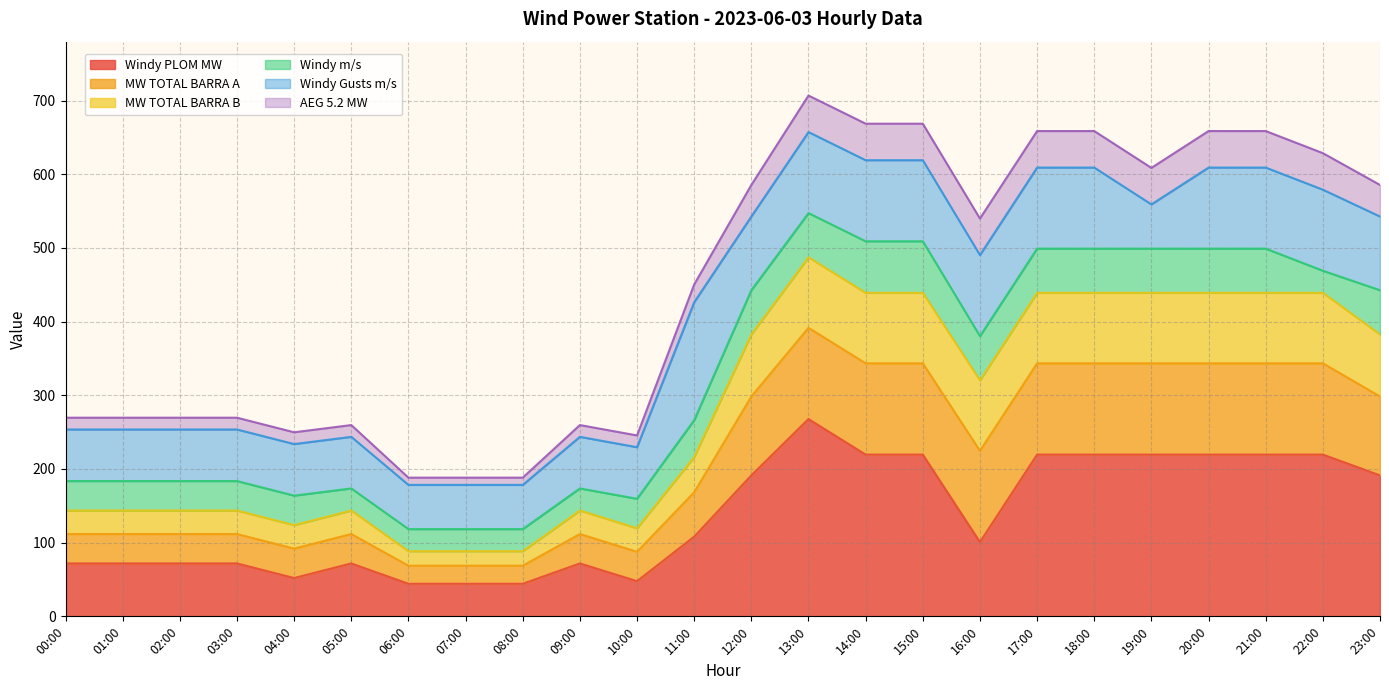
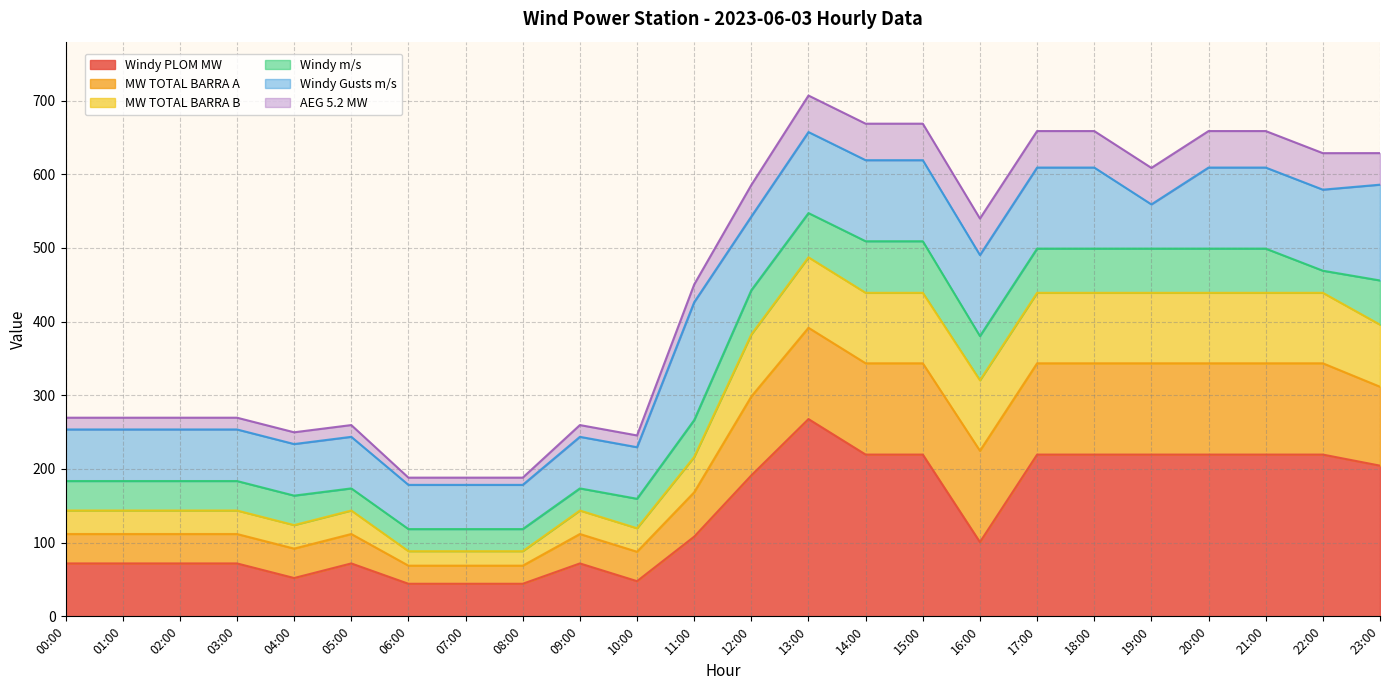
  {
    "Windy PLOM MW": {
      "00:00": 70,
      "01:00": 70,
      "02:00": 70,
      "03:00": 70,
      "04:00": 50,
      "05:00": 70,
      "06:00": 40,
      "07:00": 40,
      "08:00": 40,
      "09:00": 70,
      "10:00": 50,
      "11:00": 110,
      "12:00": 190,
      "13:00": 270,
      "14:00": 220,
      "15:00": 220,
      "16:00": 100,
      "17:00": 220,
      "18:00": 220,
      "19:00": 220,
      "20:00": 220,
      "21:00": 220,
      "22:00": 220,
-     "23:00": 190
+     "23:00": 200
    },
    "Windy m/s": {
      "00:00": 40,
      "01:00": 40,
      "02:00": 40,
      "03:00": 40,
      "04:00": 40,
      "05:00": 30,
      "06:00": 30,
      "07:00": 30,
      "08:00": 30,
      "09:00": 30,
      "10:00": 40,
      "11:00": 50,
      "12:00": 60,
      "13:00": 60,
      "14:00": 70,
      "15:00": 70,
      "16:00": 60,
      "17:00": 60,
      "18:00": 60,
      "19:00": 60,
      "20:00": 60,
      "21:00": 60,
      "22:00": 30,
      "23:00": 60
    },
    "Windy Gusts m/s": {
      "00:00": 70,
      "01:00": 70,
      "02:00": 70,
      "03:00": 70,
      "04:00": 70,
      "05:00": 70,
      "06:00": 60,
      "07:00": 60,
      "08:00": 60,
      "09:00": 70,
      "10:00": 70,
      "11:00": 160,
      "12:00": 100,
      "13:00": 110,
      "14:00": 110,
      "15:00": 110,
      "16:00": 110,
      "17:00": 110,
      "18:00": 110,
      "19:00": 60,
      "20:00": 110,
      "21:00": 110,
      "22:00": 110,
-     "23:00": 100
+     "23:00": 130
    },
    "AEG 5.2 MW": {
      "00:00": 20,
      "01:00": 20,
      "02:00": 20,
      "03:00": 20,
      "04:00": 20,
      "05:00": 20,
      "06:00": 10,
      "07:00": 10,
      "08:00": 10,
      "09:00": 20,
      "10:00": 20,
      "11:00": 20,
      "12:00": 40,
      "13:00": 50,
      "14:00": 50,
      "15:00": 50,
      "16:00": 50,
      "17:00": 50,
      "18:00": 50,
      "19:00": 50,
      "20:00": 50,
      "21:00": 50,
      "22:00": 50,
      "23:00": 40
    }
  }
